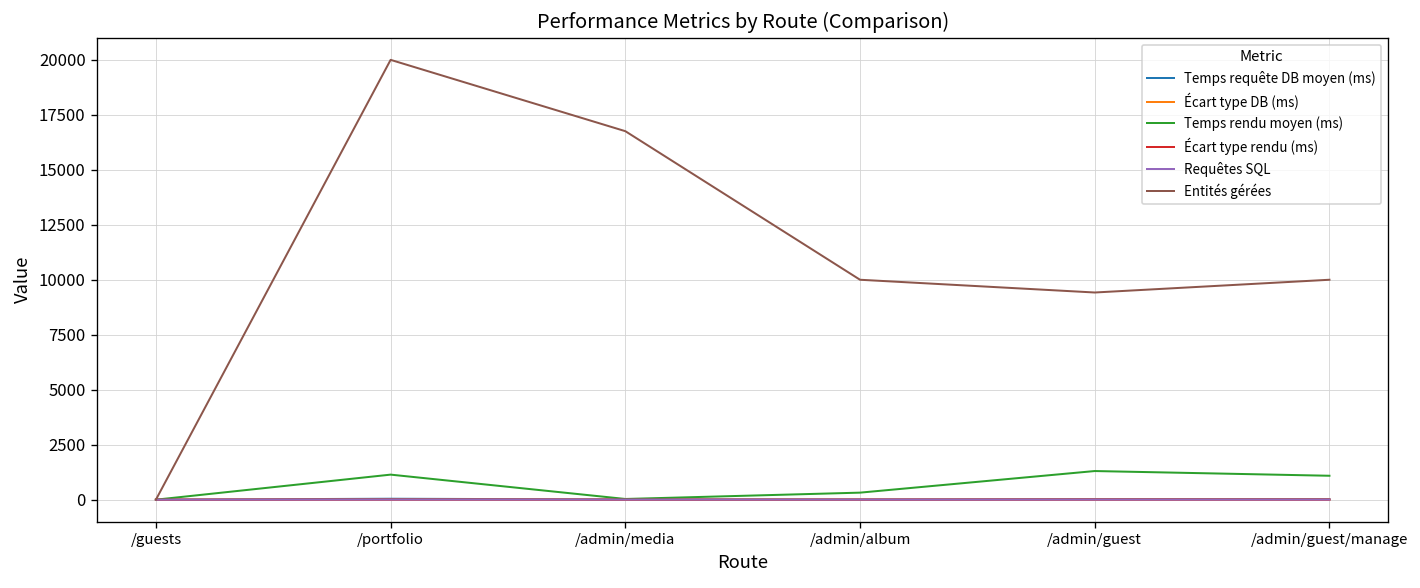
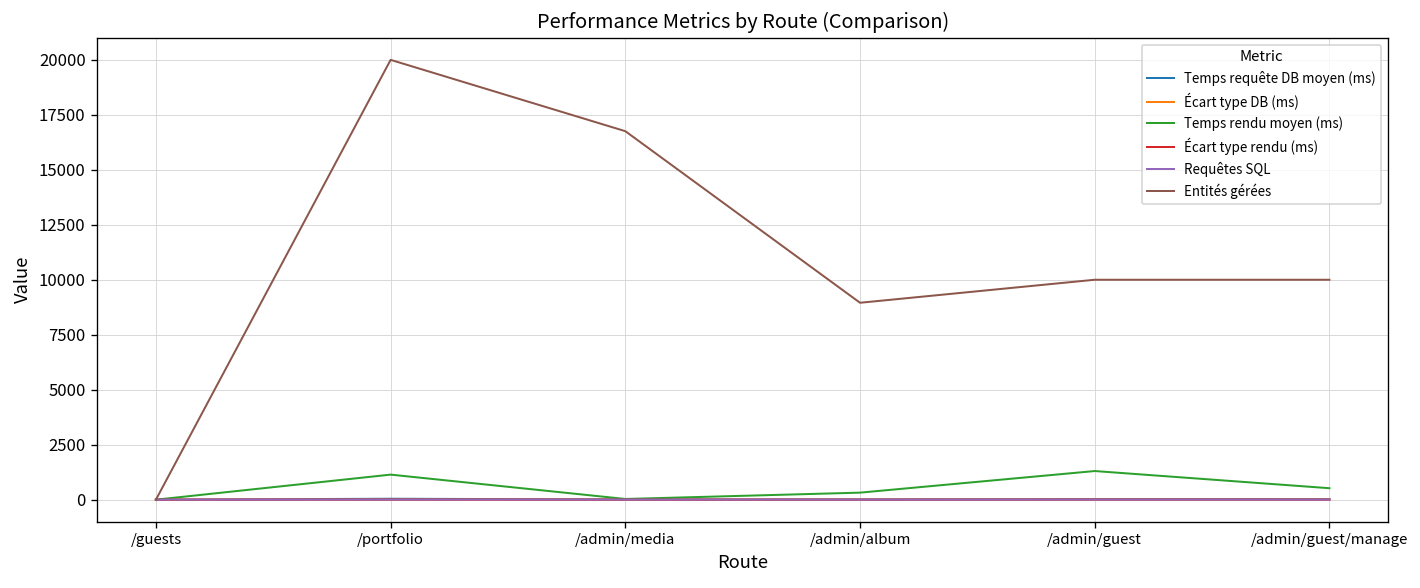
  {
    "Requêtes SQL": {
      "/portfolio": 0,
      "/admin/album": 0,
      "/admin/guest": 0,
      "/admin/guest/manage": 0
    },
    "Temps rendu moyen (ms)": {
      "/portfolio": 1100,
      "/admin/album": 300,
      "/admin/guest": 1300,
-     "/admin/guest/manage": 1100
+     "/admin/guest/manage": 500
    },
    "Entités gérées": {
      "/portfolio": 20000,
      "/admin/media": 16800,
-     "/admin/album": 10000,
-     "/admin/guest": 9400,
+     "/admin/album": 9000,
+     "/admin/guest": 10000,
      "/admin/guest/manage": 10000
    }
  }
